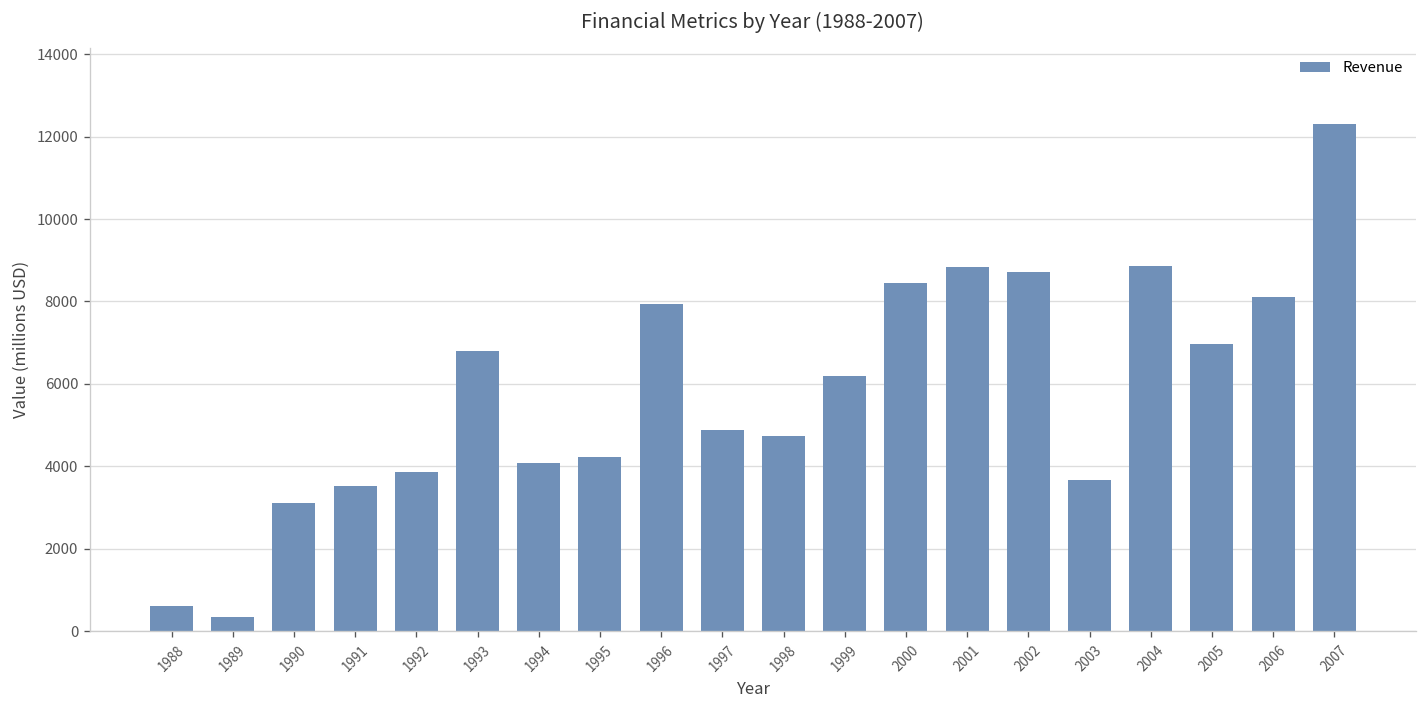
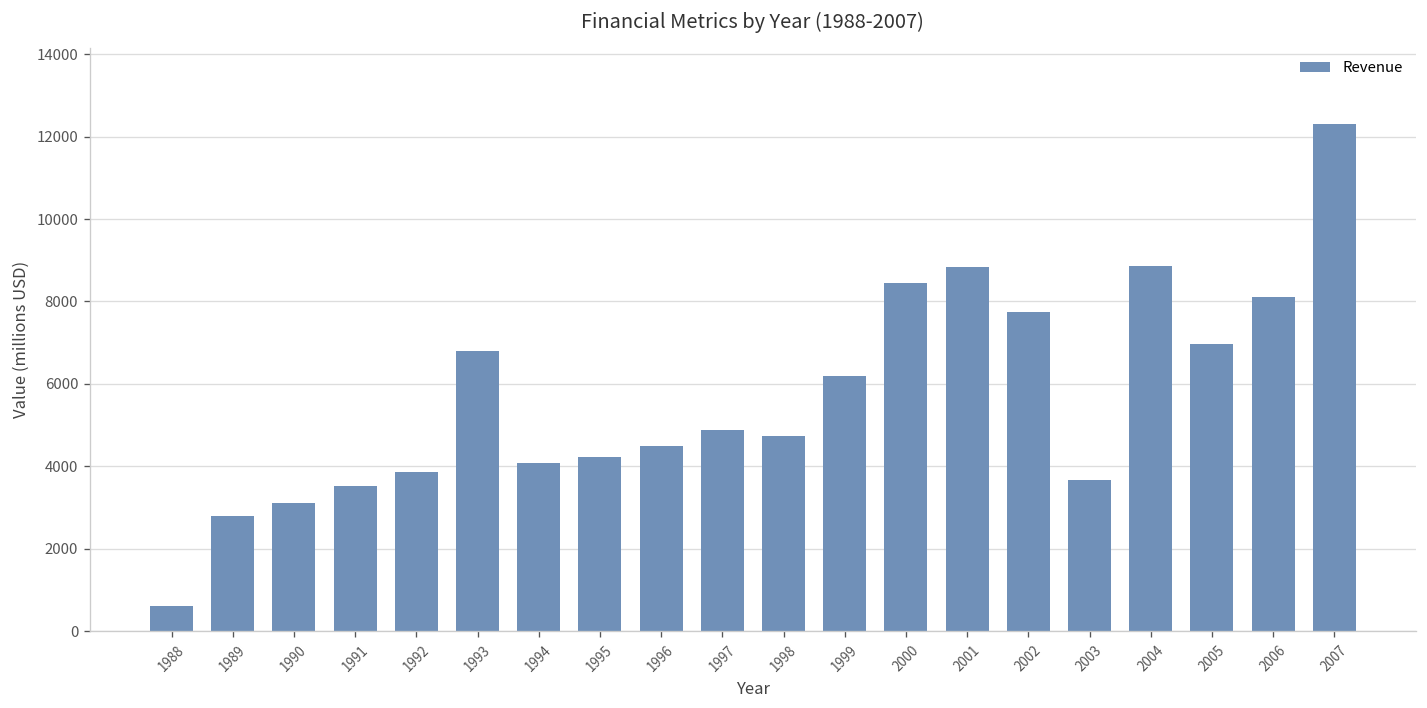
  {
    "1988": 600,
-   "1989": 300,
+   "1989": 2800,
    "1990": 3100,
    "1991": 3500,
    "1992": 3900,
    "1993": 6800,
    "1994": 4100,
    "1995": 4200,
-   "1996": 7900,
+   "1996": 4500,
    "1997": 4900,
    "1998": 4700,
    "1999": 6200,
    "2000": 8500,
    "2001": 8800,
-   "2002": 8700,
+   "2002": 7800,
    "2003": 3700,
    "2004": 8900,
    "2005": 7000,
    "2006": 8100,
    "2007": 12300
  }
